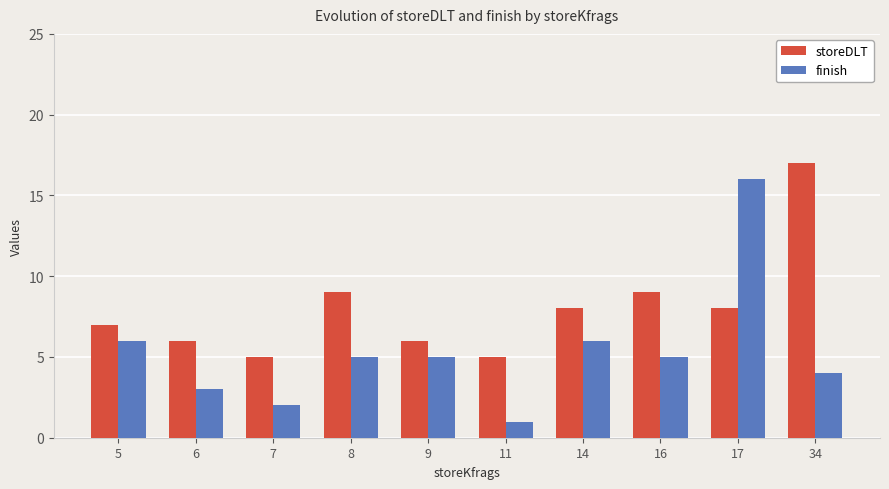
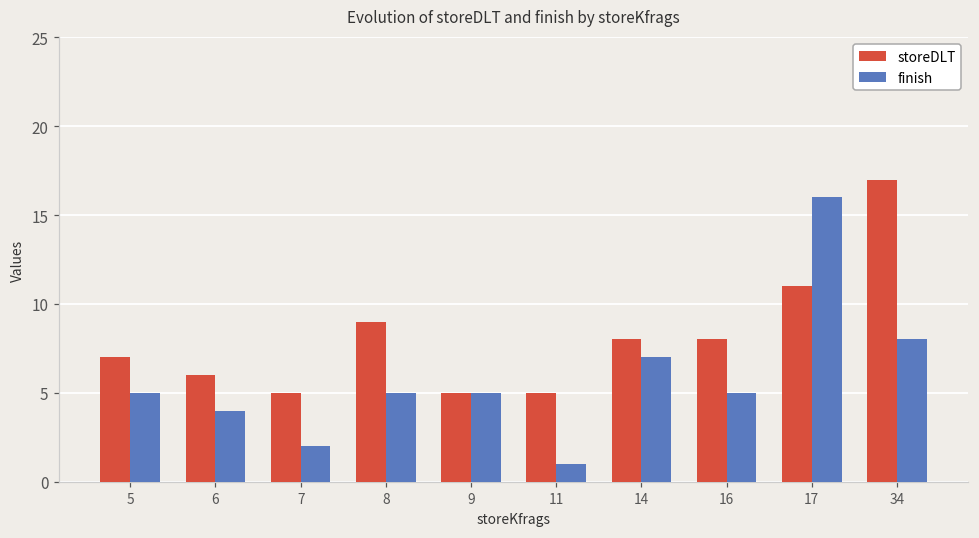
  {
    "storeDLT": {
      "5": 7,
      "6": 6,
      "7": 5,
      "8": 9,
-     "9": 6,
+     "9": 5,
      "11": 5,
      "14": 8,
-     "16": 9,
-     "17": 8,
+     "16": 8,
+     "17": 11,
      "34": 17
    },
    "finish": {
-     "5": 6,
-     "6": 3,
+     "5": 5,
+     "6": 4,
      "7": 2,
      "8": 5,
      "9": 5,
      "11": 1,
-     "14": 6,
+     "14": 7,
      "16": 5,
      "17": 16,
-     "34": 4
+     "34": 8
    }
  }
